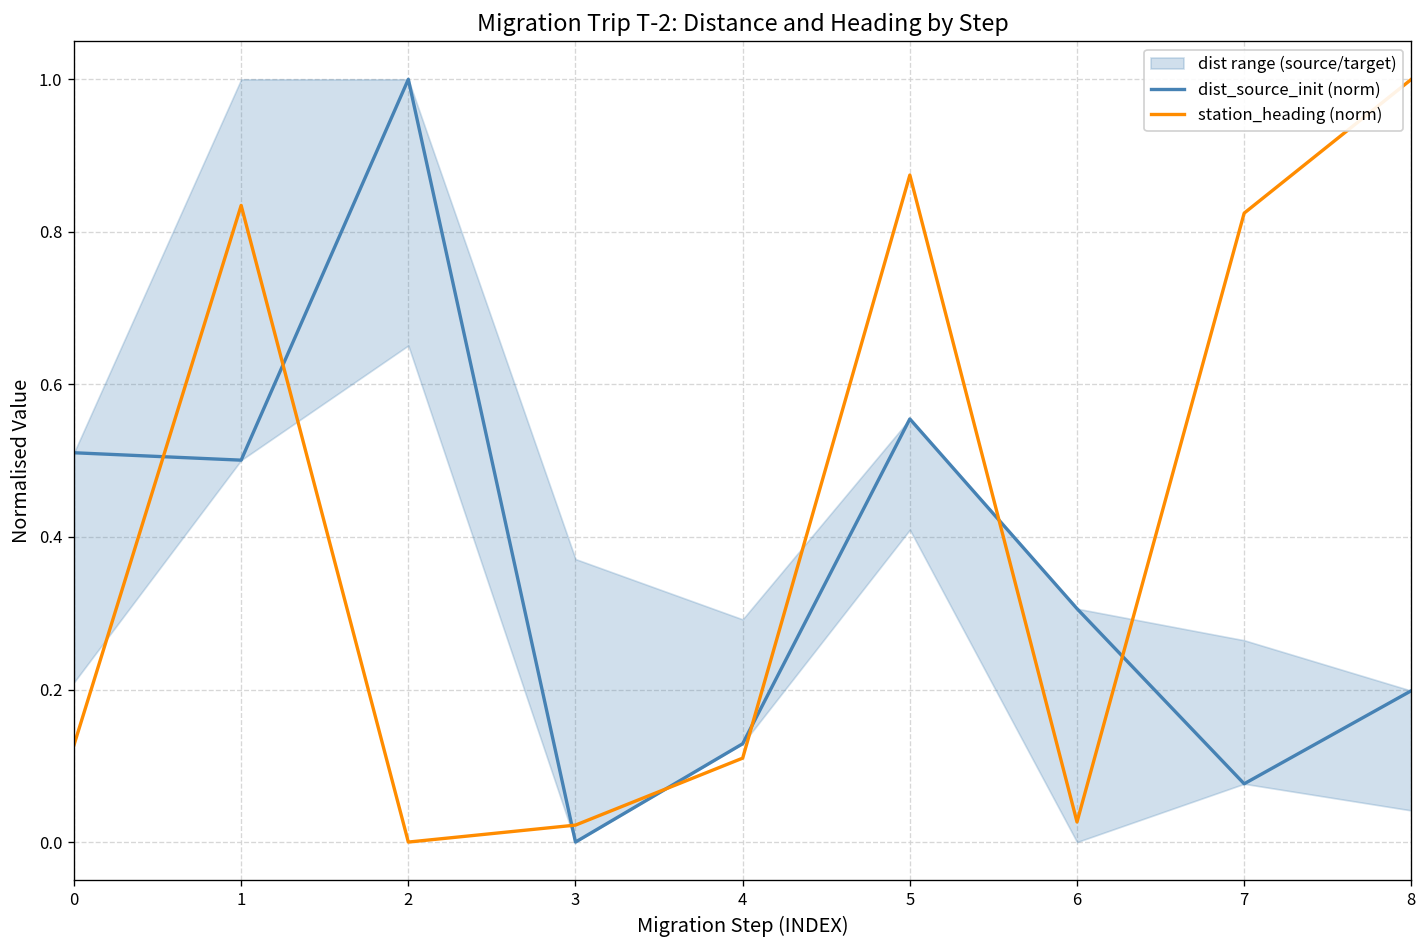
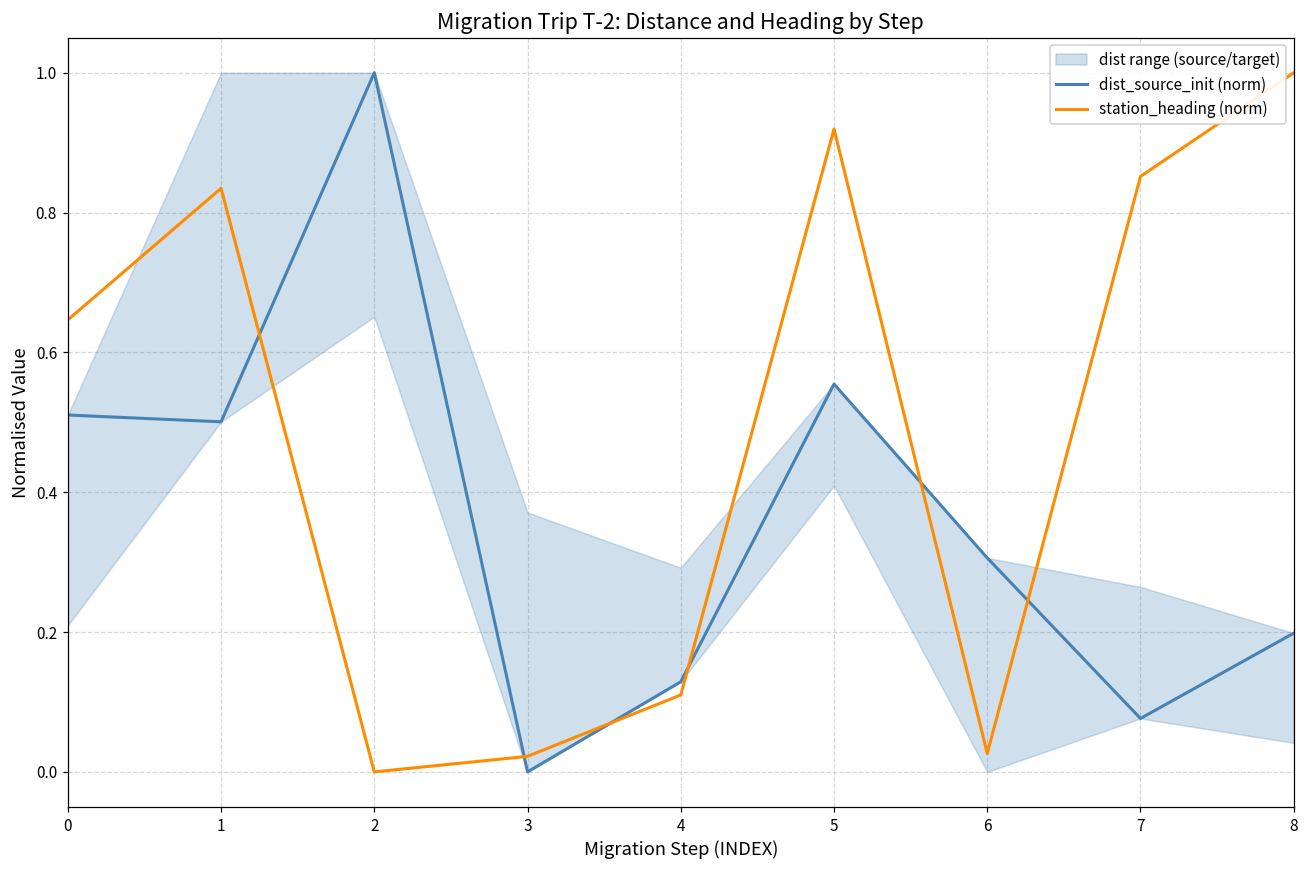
  {
    "station_heading (norm)": {
-     "0": 0.13,
+     "0": 0.65,
      "1": 0.83,
      "2": 0.00,
      "3": 0.02,
      "4": 0.11,
-     "5": 0.87,
+     "5": 0.92,
      "6": 0.03,
-     "7": 0.82,
+     "7": 0.85,
      "8": 1.00
    }
  }
